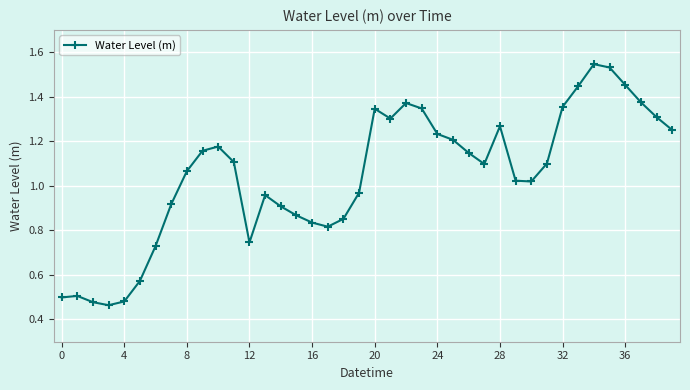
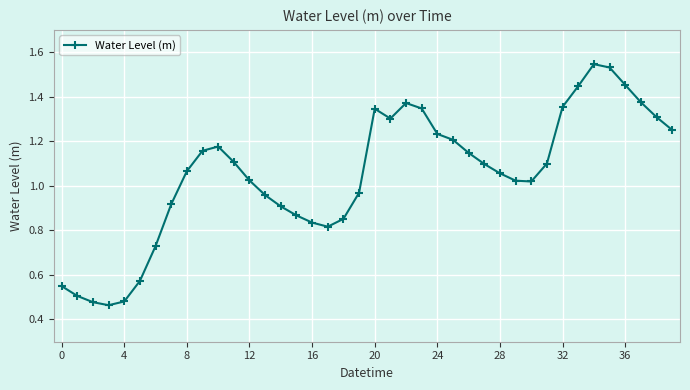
  {
-   "0": 0.50,
+   "0": 0.55,
    "4": 0.48,
    "8": 1.07,
-   "12": 0.75,
+   "12": 1.02,
    "16": 0.83,
    "20": 1.35,
    "24": 1.23,
-   "28": 1.27,
+   "28": 1.06,
    "32": 1.35,
    "36": 1.45
  }
